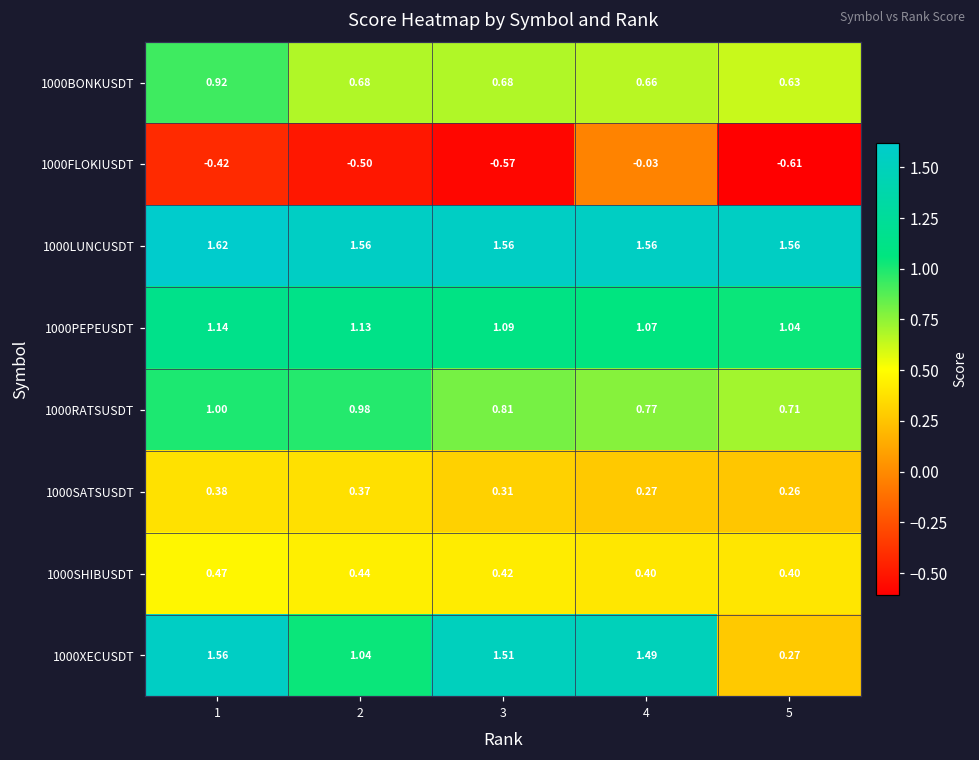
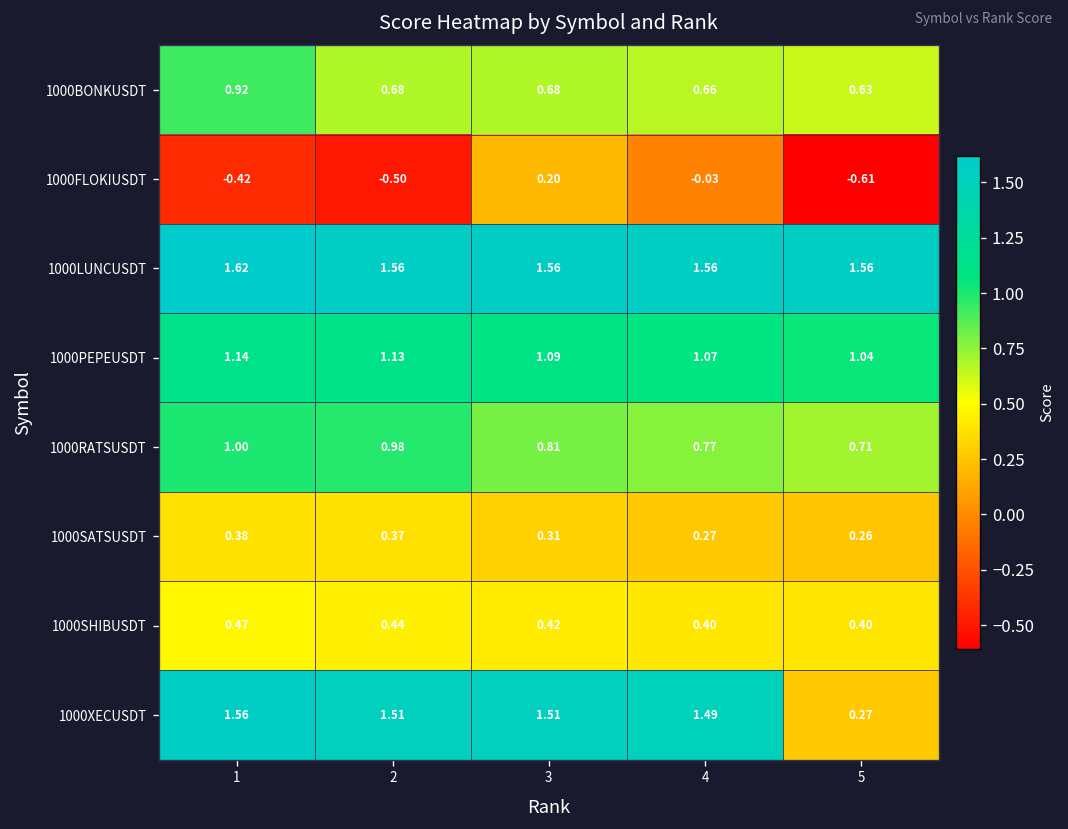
  {
    "1000BONKUSDT": {
      "1": 0.92,
      "2": 0.68,
      "3": 0.68,
      "4": 0.66,
      "5": 0.63
    },
    "1000FLOKIUSDT": {
      "1": -0.42,
      "2": -0.50,
-     "3": -0.57,
+     "3": 0.20,
      "4": -0.03,
      "5": -0.61
    },
    "1000LUNCUSDT": {
      "1": 1.62,
      "2": 1.56,
      "3": 1.56,
      "4": 1.56,
      "5": 1.56
    },
    "1000PEPEUSDT": {
      "1": 1.14,
      "2": 1.13,
      "3": 1.09,
      "4": 1.07,
      "5": 1.04
    },
    "1000RATSUSDT": {
      "1": 1.00,
      "2": 0.98,
      "3": 0.81,
      "4": 0.77,
      "5": 0.71
    },
    "1000SATSUSDT": {
      "1": 0.38,
      "2": 0.37,
      "3": 0.31,
      "4": 0.27,
      "5": 0.26
    },
    "1000SHIBUSDT": {
      "1": 0.47,
      "2": 0.44,
      "3": 0.42,
      "4": 0.40,
      "5": 0.40
    },
    "1000XECUSDT": {
      "1": 1.56,
-     "2": 1.04,
+     "2": 1.51,
      "3": 1.51,
      "4": 1.49,
      "5": 0.27
    }
  }
